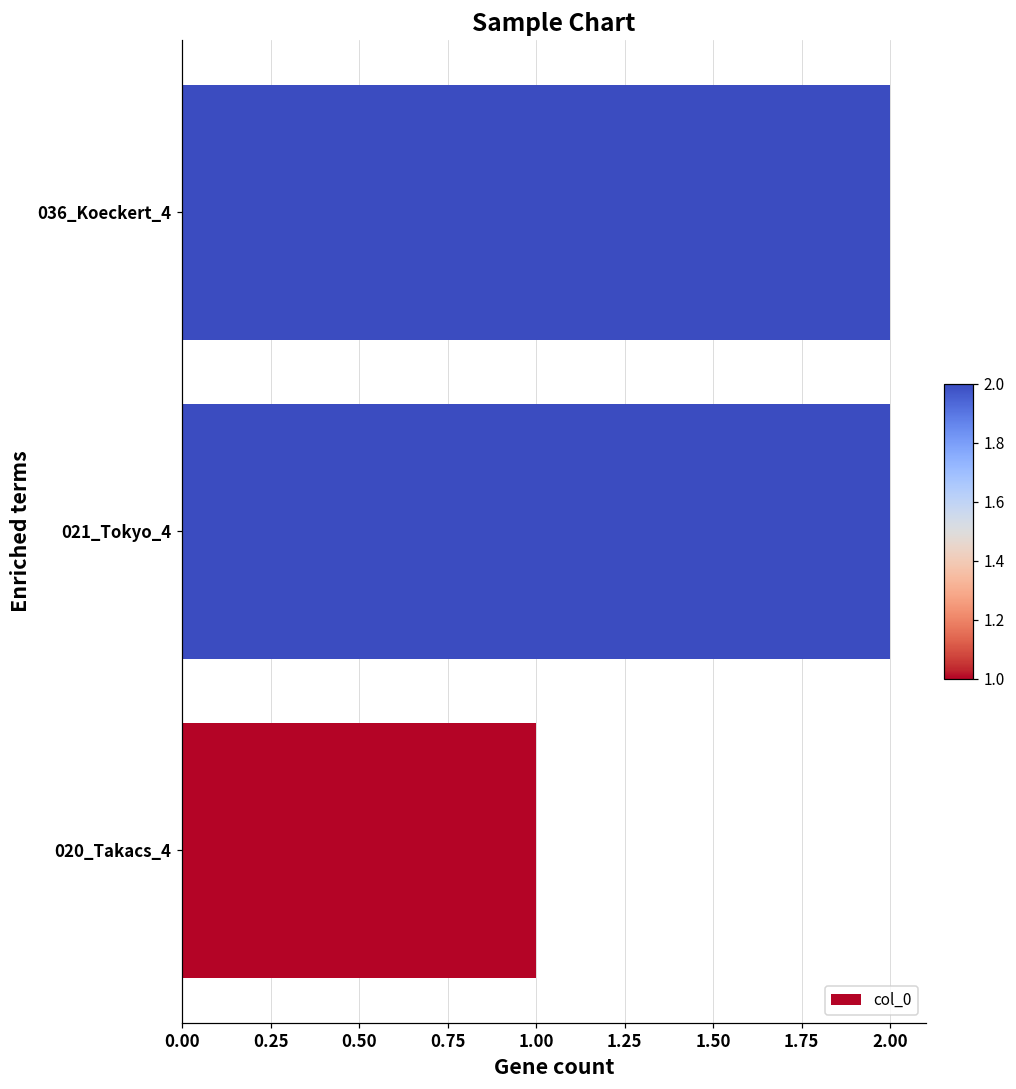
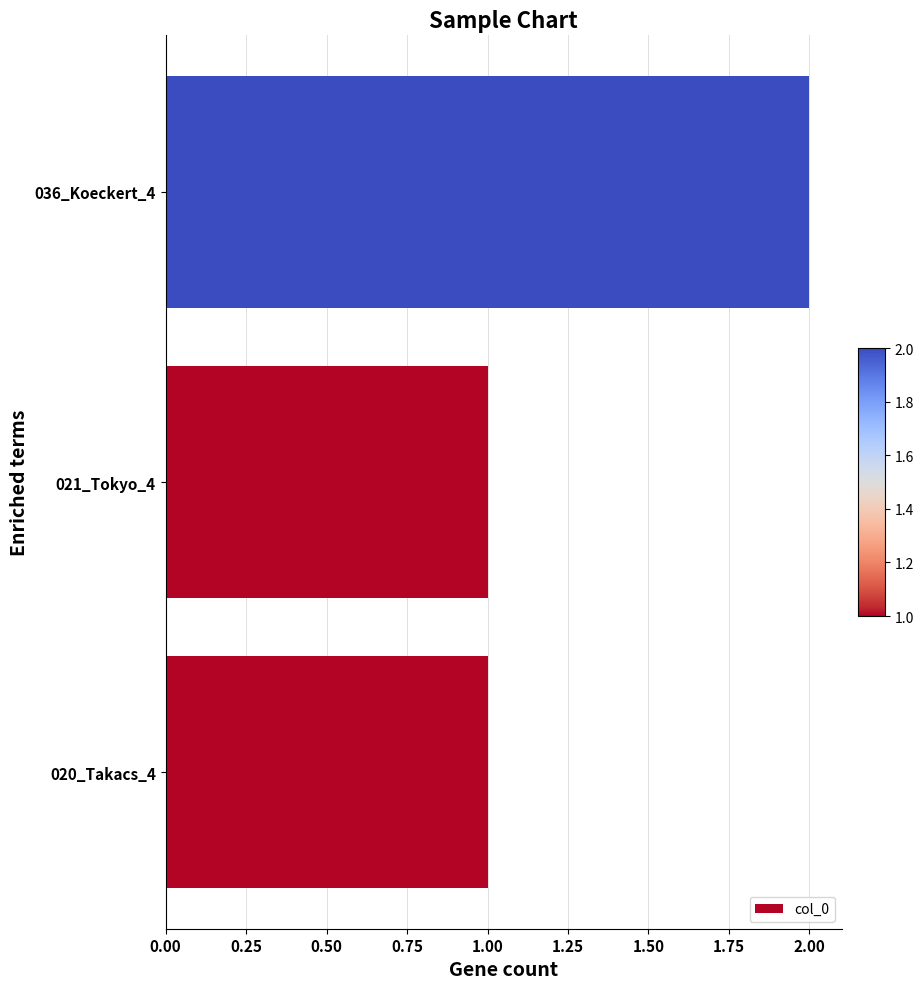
  {
    "036_Koeckert_4": 2,
-   "021_Tokyo_4": 2,
+   "021_Tokyo_4": 1,
    "020_Takacs_4": 1
  }
